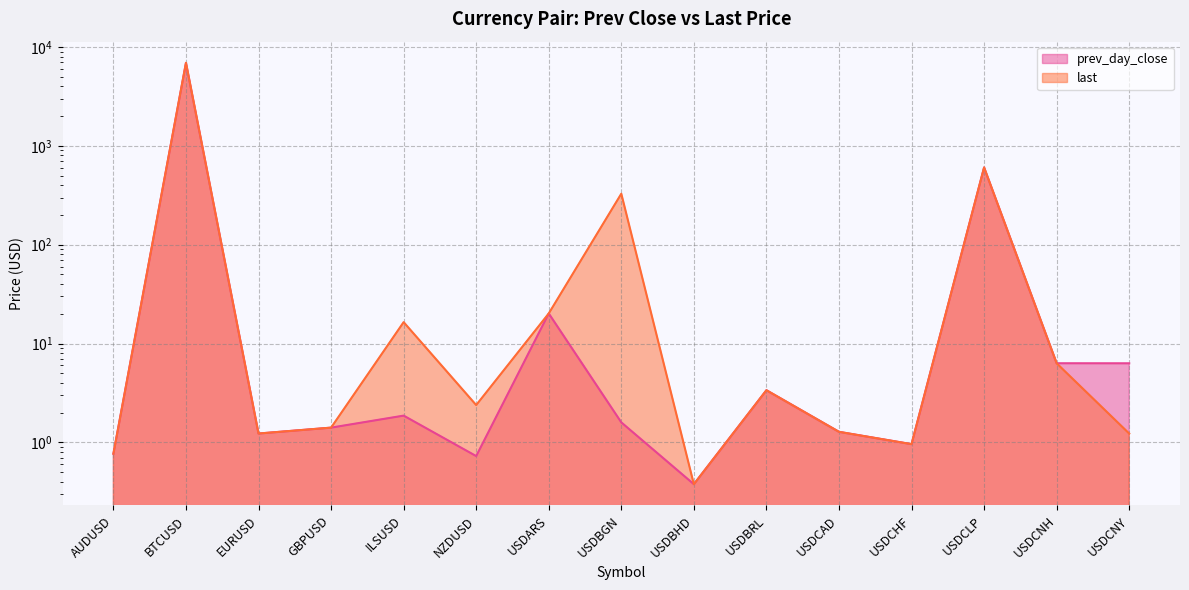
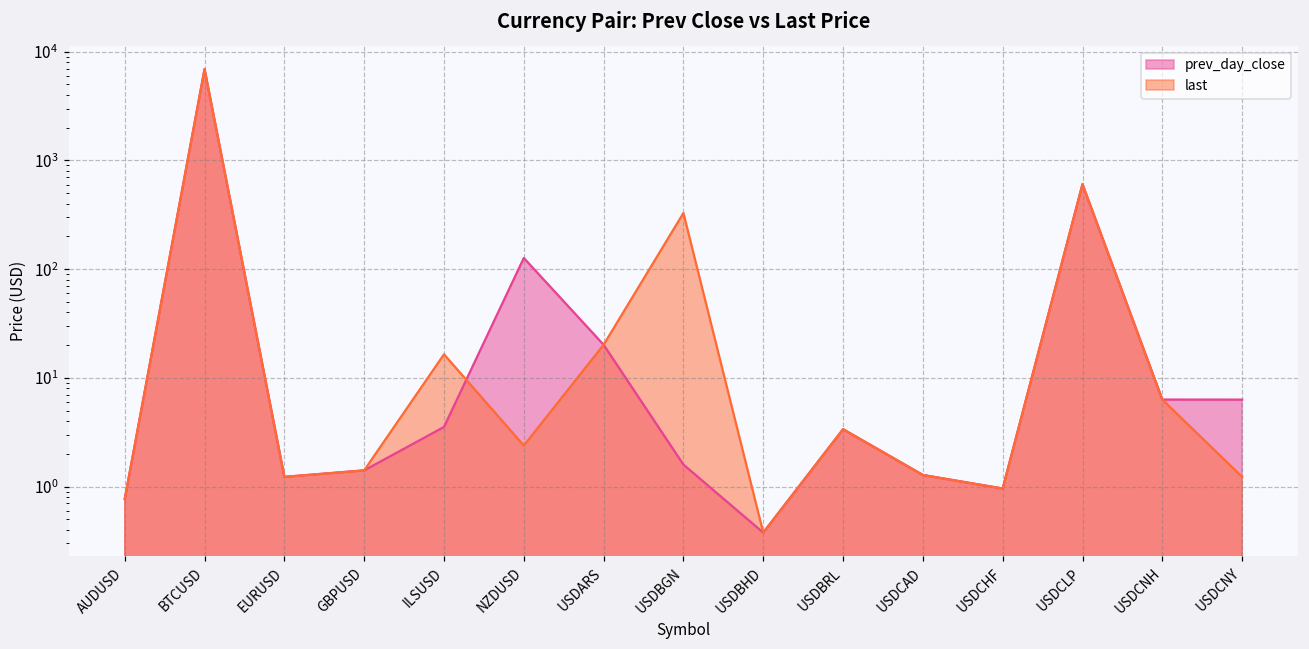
  {
    "prev_day_close": {
-     "ILSUSD": 1.9,
-     "NZDUSD": 0.7,
+     "ILSUSD": 3.5,
+     "NZDUSD": 130,
      "USDBGN": 1.6,
      "USDCNY": 6
    },
    "last": {
      "ILSUSD": 16,
      "NZDUSD": 2.4,
      "USDBGN": 330,
      "USDCNY": 1.2
    }
  }
